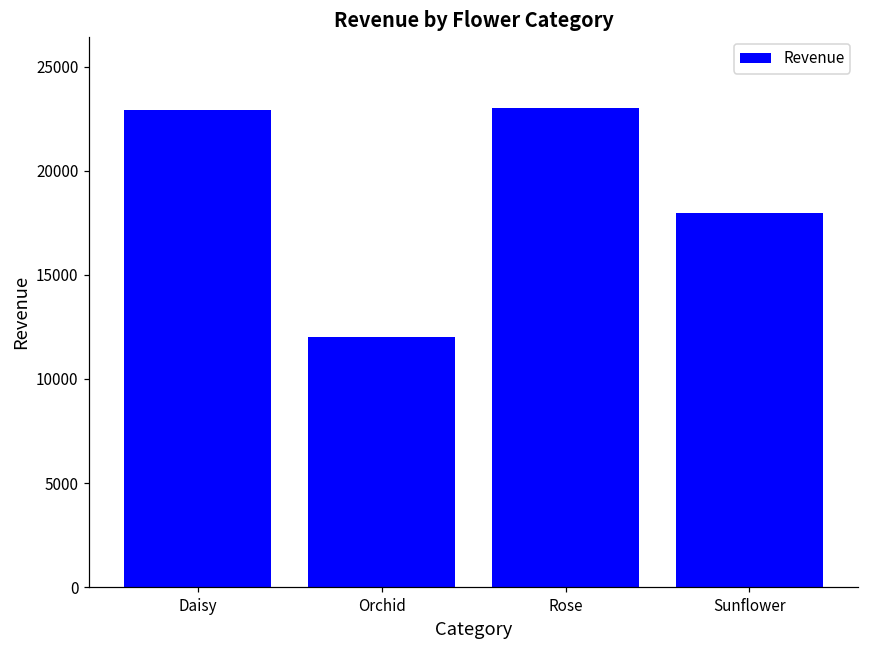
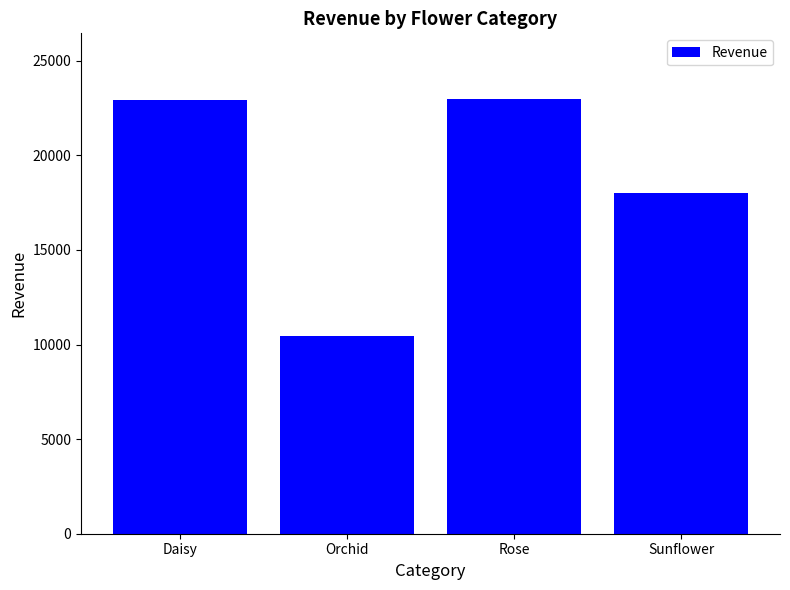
  {
    "Daisy": 22900,
-   "Orchid": 12000,
+   "Orchid": 10500,
    "Rose": 23000,
    "Sunflower": 18000
  }
